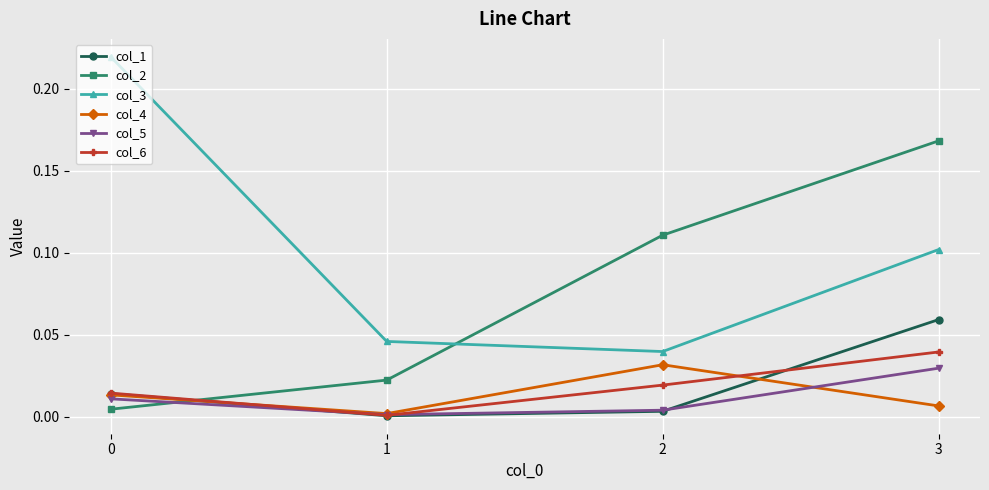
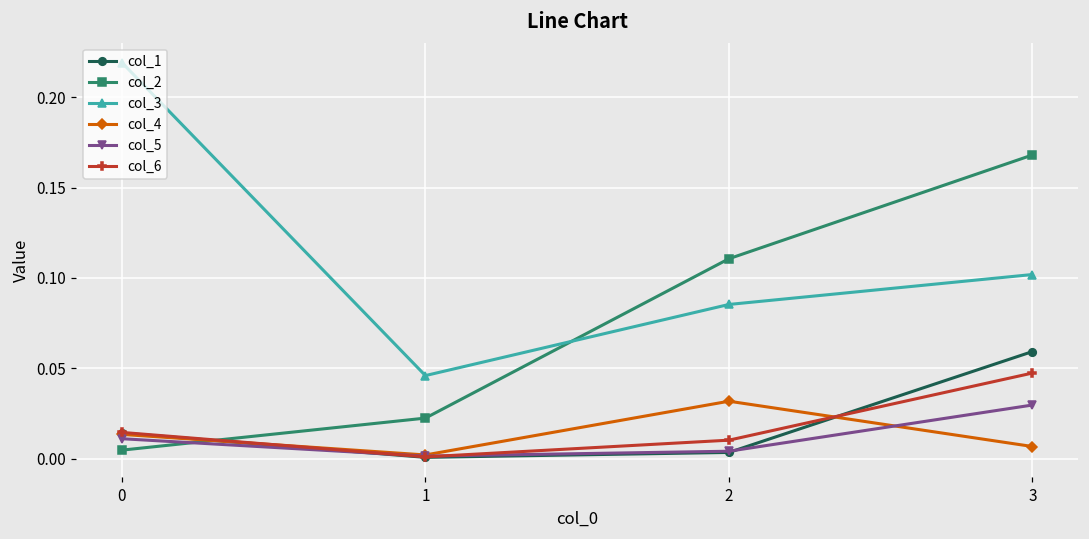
  {
    "col_3": {
      "1": 0.046,
-     "2": 0.040,
+     "2": 0.085,
      "3": 0.102
    },
    "col_4": {
      "2": 0.032,
      "3": 0.007
    },
    "col_5": {
      "0": 0.011,
      "3": 0.030
    },
    "col_6": {
-     "2": 0.019,
-     "3": 0.040
+     "2": 0.010,
+     "3": 0.047
    }
  }
